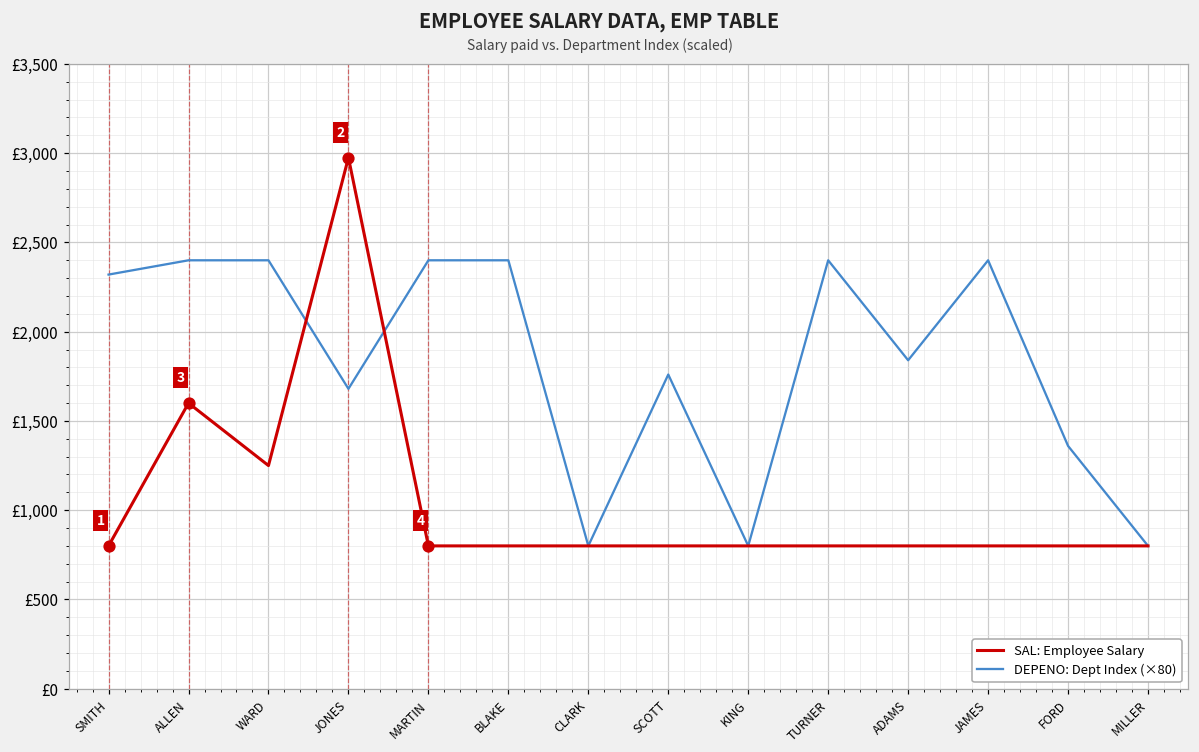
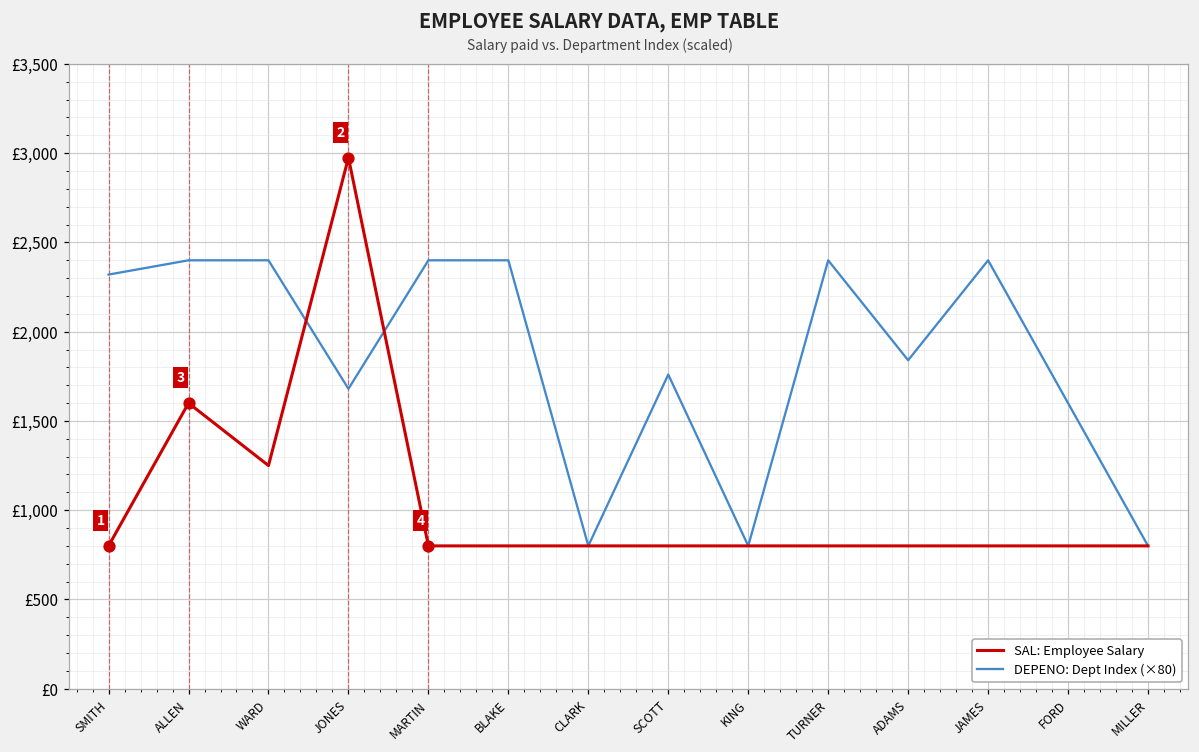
  {
    "DEPENO: Dept Index (×80)": {
      "SMITH": "£2,320",
      "ALLEN": "£2,400",
      "WARD": "£2,400",
      "JONES": "£1,680",
      "MARTIN": "£2,400",
      "BLAKE": "£2,400",
      "SCOTT": "£1,760",
      "TURNER": "£2,400",
      "ADAMS": "£1,840",
      "JAMES": "£2,400",
-     "FORD": "£1,360"
+     "FORD": "£1,600"
    }
  }
